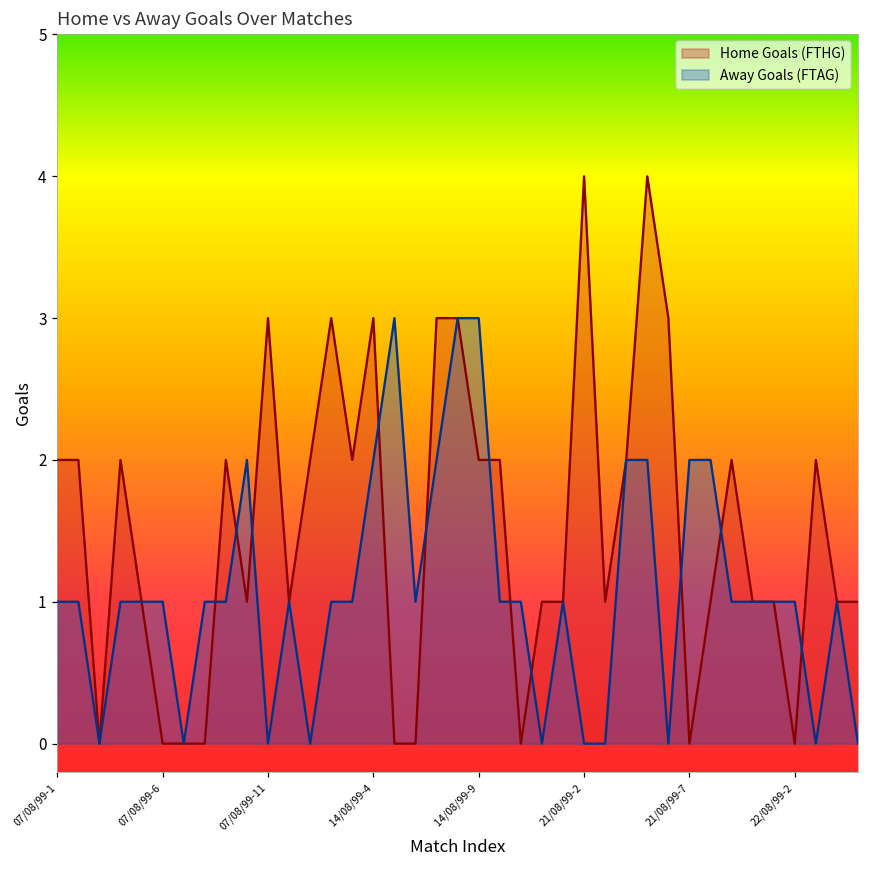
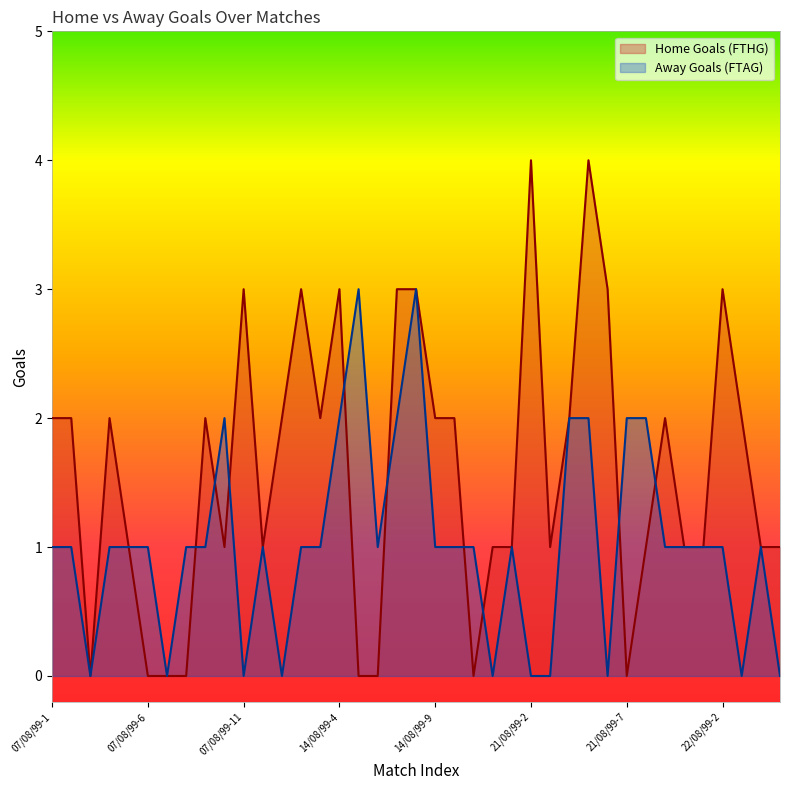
  {
    "Home Goals (FTHG)": {
      "07/08/99-1": 2,
      "07/08/99-6": 0,
      "07/08/99-11": 3,
      "14/08/99-4": 3,
      "14/08/99-9": 2,
      "21/08/99-2": 4,
      "21/08/99-7": 0,
-     "22/08/99-2": 0
+     "22/08/99-2": 3
    },
    "Away Goals (FTAG)": {
      "07/08/99-1": 1,
      "07/08/99-6": 1,
      "07/08/99-11": 0,
      "14/08/99-4": 2,
-     "14/08/99-9": 3,
+     "14/08/99-9": 1,
      "21/08/99-2": 0,
      "21/08/99-7": 2,
      "22/08/99-2": 1
    }
  }
